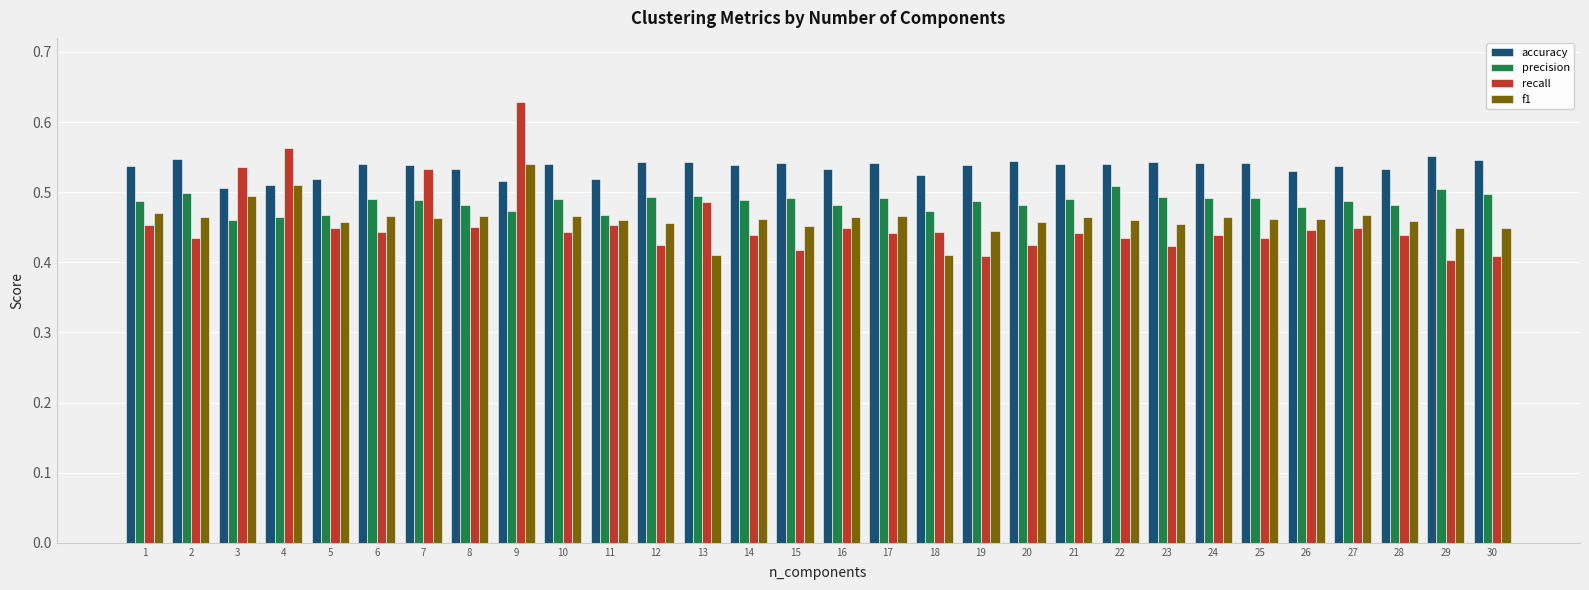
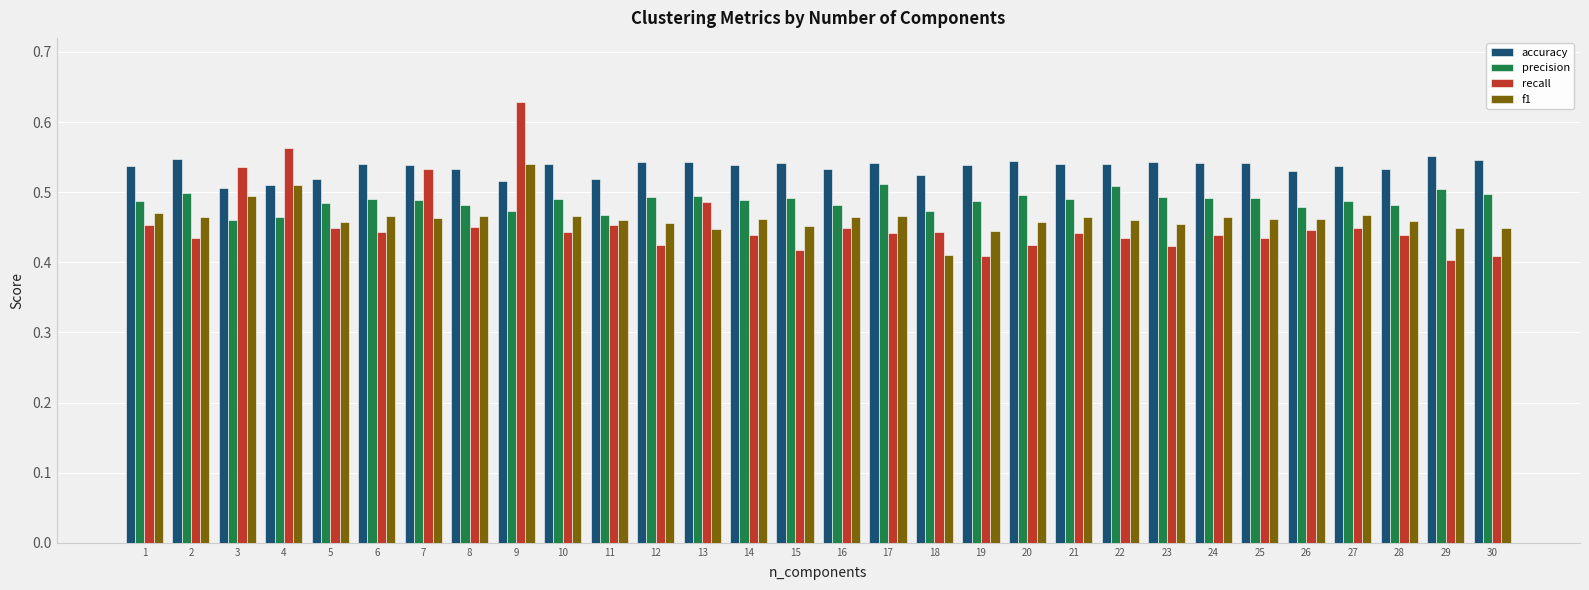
  {
    "accuracy": {
      "1": 0.54,
      "2": 0.55,
      "3": 0.51,
      "4": 0.51,
      "5": 0.52,
      "6": 0.54,
      "7": 0.54,
      "8": 0.53,
      "9": 0.52,
      "10": 0.54,
      "11": 0.52,
      "12": 0.54,
      "13": 0.54,
      "14": 0.54,
      "15": 0.54,
      "16": 0.53,
      "17": 0.54,
      "18": 0.52,
      "19": 0.54,
      "20": 0.54,
      "21": 0.54,
      "22": 0.54,
      "23": 0.54,
      "24": 0.54,
      "25": 0.54,
      "26": 0.53,
      "27": 0.54,
      "28": 0.53,
      "29": 0.55,
      "30": 0.55
    },
    "precision": {
      "1": 0.49,
      "2": 0.50,
      "3": 0.46,
      "4": 0.47,
-     "5": 0.47,
+     "5": 0.48,
      "6": 0.49,
      "7": 0.49,
      "8": 0.48,
      "9": 0.47,
      "10": 0.49,
      "11": 0.47,
      "12": 0.49,
      "13": 0.49,
      "14": 0.49,
      "15": 0.49,
      "16": 0.48,
-     "17": 0.49,
+     "17": 0.51,
      "18": 0.47,
      "19": 0.49,
-     "20": 0.48,
+     "20": 0.50,
      "21": 0.49,
      "22": 0.51,
      "23": 0.49,
      "24": 0.49,
      "25": 0.49,
      "26": 0.48,
      "27": 0.49,
      "28": 0.48,
      "29": 0.50,
      "30": 0.50
    },
    "recall": {
      "1": 0.45,
      "2": 0.43,
      "3": 0.54,
      "4": 0.56,
      "5": 0.45,
      "6": 0.44,
      "7": 0.53,
      "8": 0.45,
      "9": 0.63,
      "10": 0.44,
      "11": 0.45,
      "12": 0.42,
      "13": 0.49,
      "14": 0.44,
      "15": 0.42,
      "16": 0.45,
      "17": 0.44,
      "18": 0.44,
      "19": 0.41,
      "20": 0.42,
      "21": 0.44,
      "22": 0.43,
      "23": 0.42,
      "24": 0.44,
      "25": 0.43,
      "26": 0.45,
      "27": 0.45,
      "28": 0.44,
      "29": 0.40,
      "30": 0.41
    },
    "f1": {
      "1": 0.47,
      "2": 0.46,
      "3": 0.50,
      "4": 0.51,
      "5": 0.46,
      "6": 0.47,
      "7": 0.46,
      "8": 0.47,
      "9": 0.54,
      "10": 0.47,
      "11": 0.46,
      "12": 0.46,
-     "13": 0.41,
+     "13": 0.45,
      "14": 0.46,
      "15": 0.45,
      "16": 0.46,
      "17": 0.47,
      "18": 0.41,
      "19": 0.44,
      "20": 0.46,
      "21": 0.46,
      "22": 0.46,
      "23": 0.46,
      "24": 0.46,
      "25": 0.46,
      "26": 0.46,
      "27": 0.47,
      "28": 0.46,
      "29": 0.45,
      "30": 0.45
    }
  }
